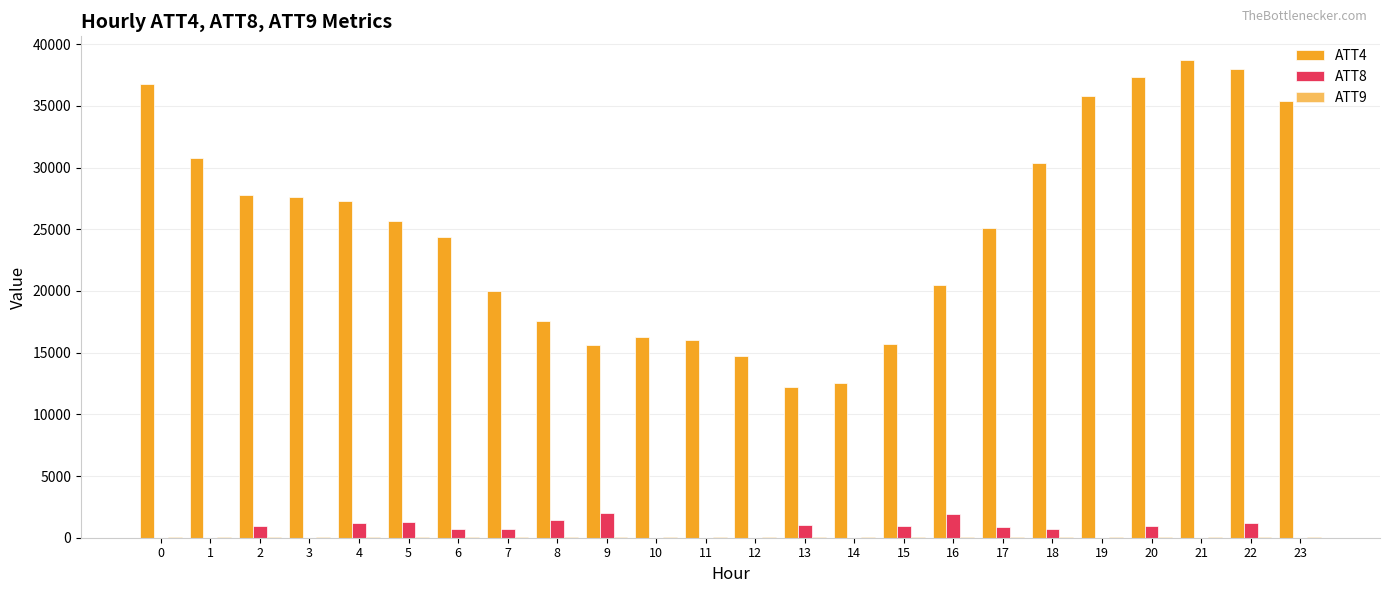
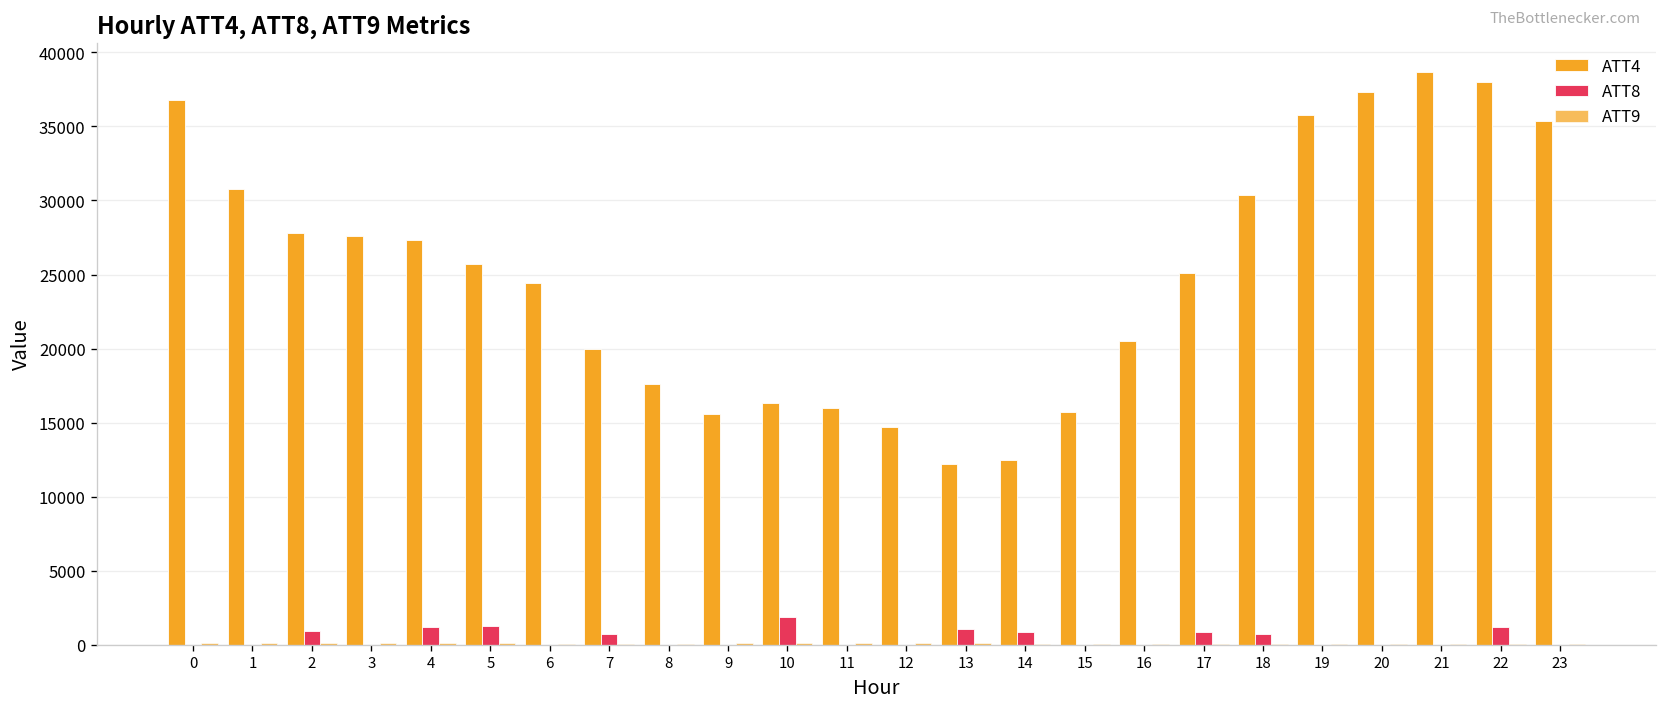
  {
    "ATT8": {
      "2": 900,
      "4": 1200,
      "5": 1300,
-     "6": 700,
+     "6": 0,
      "7": 700,
-     "8": 1400,
-     "9": 2000,
-     "10": 0,
+     "8": 0,
+     "9": 0,
+     "10": 1800,
      "13": 1000,
-     "14": 0,
-     "15": 1000,
-     "16": 1900,
+     "14": 800,
+     "15": 0,
+     "16": 0,
      "17": 900,
      "18": 700,
-     "20": 900,
+     "20": 0,
      "22": 1200
    }
  }
